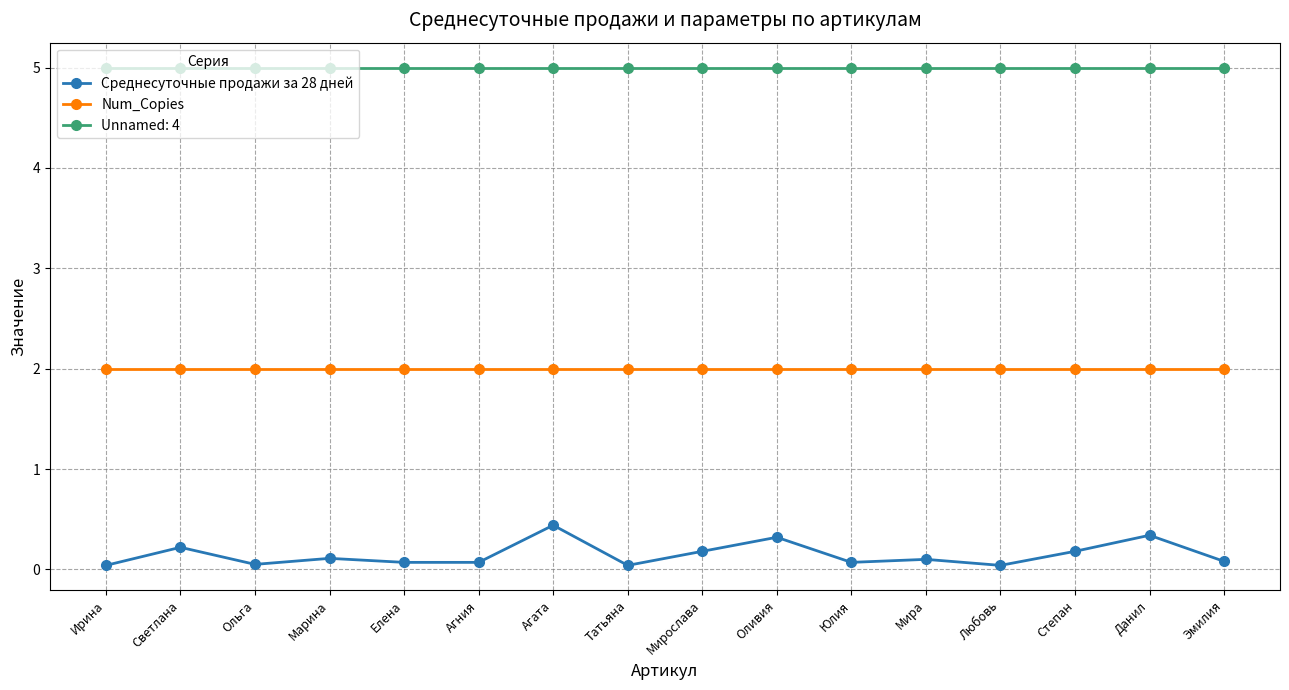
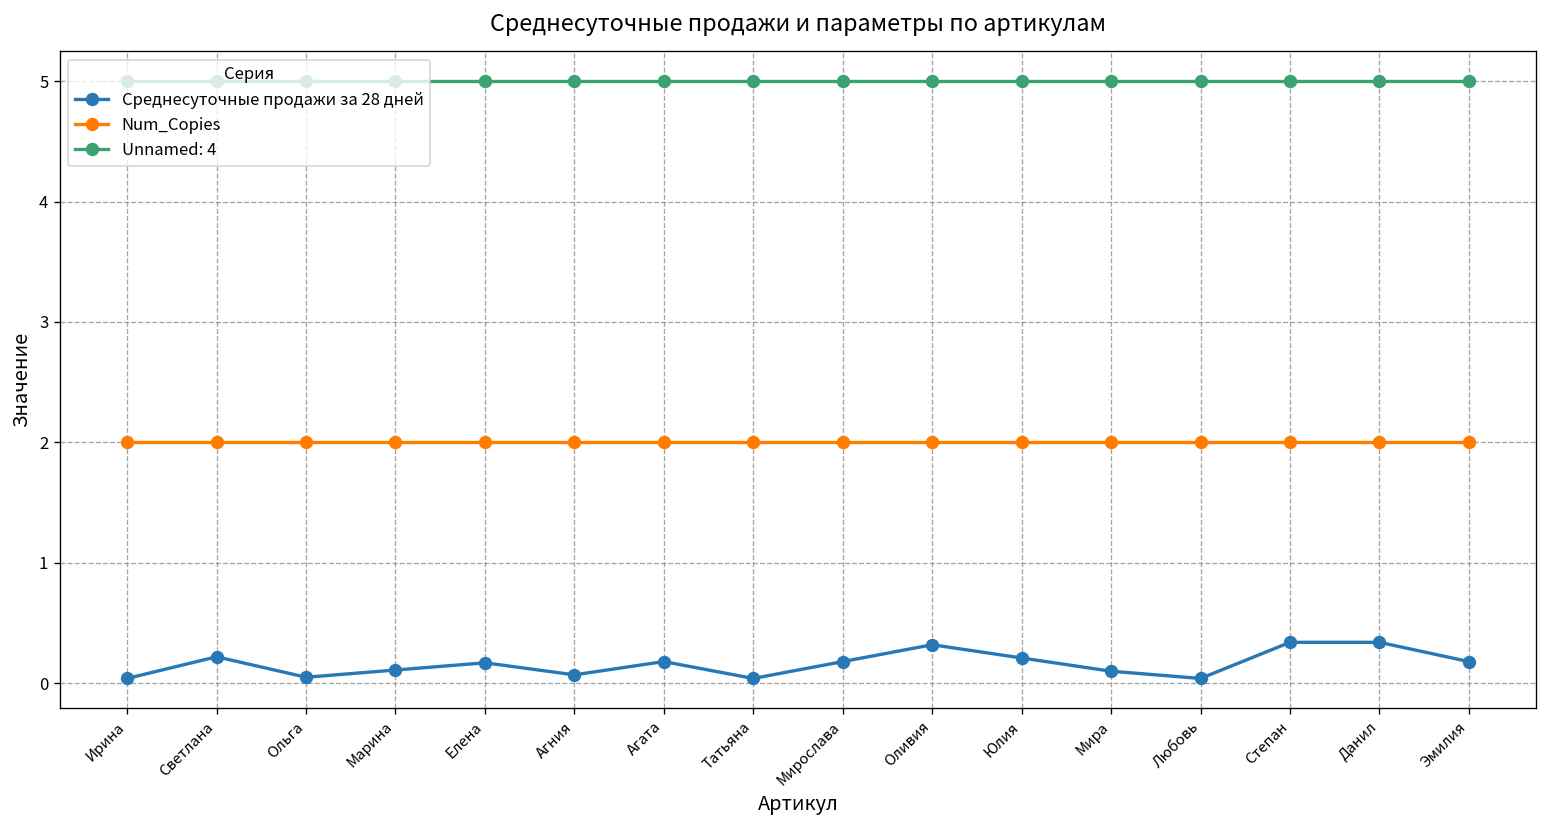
  {
    "Среднесуточные продажи за 28 дней": {
      "Ирина": 0.04,
      "Светлана": 0.22,
      "Ольга": 0.05,
      "Марина": 0.11,
-     "Елена": 0.07,
+     "Елена": 0.17,
      "Агния": 0.07,
-     "Агата": 0.44,
+     "Агата": 0.18,
      "Татьяна": 0.04,
      "Мирослава": 0.18,
      "Оливия": 0.32,
-     "Юлия": 0.07,
+     "Юлия": 0.21,
      "Мира": 0.10,
      "Любовь": 0.04,
-     "Степан": 0.18,
+     "Степан": 0.34,
      "Данил": 0.34,
-     "Эмилия": 0.08
+     "Эмилия": 0.18
    },
    "Num_Copies": {
      "Ирина": 2.00,
      "Светлана": 2.00,
      "Ольга": 2.00,
      "Марина": 2.00,
      "Елена": 2.00,
      "Агния": 2.00,
      "Агата": 2.00,
      "Татьяна": 2.00,
      "Мирослава": 2.00,
      "Оливия": 2.00,
      "Юлия": 2.00,
      "Мира": 2.00,
      "Любовь": 2.00,
      "Степан": 2.00,
      "Данил": 2.00,
      "Эмилия": 2.00
    },
    "Unnamed: 4": {
      "Елена": 5.00,
      "Агния": 5.00,
      "Агата": 5.00,
      "Татьяна": 5.00,
      "Мирослава": 5.00,
      "Оливия": 5.00,
      "Юлия": 5.00,
      "Мира": 5.00,
      "Любовь": 5.00,
      "Степан": 5.00,
      "Данил": 5.00,
      "Эмилия": 5.00
    }
  }
